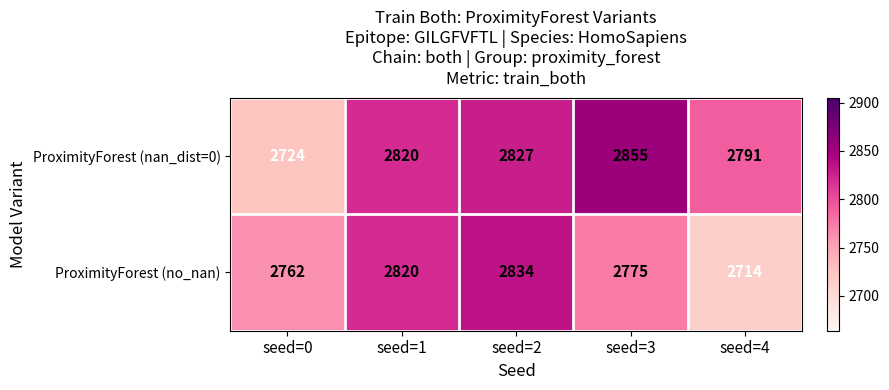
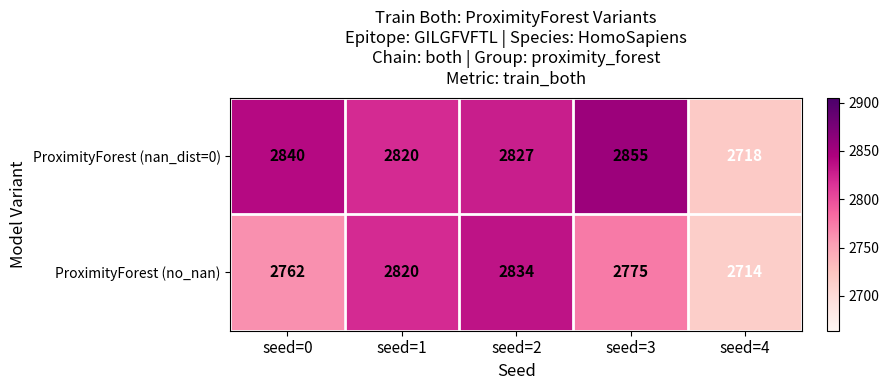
  {
    "ProximityForest (nan_dist=0)": {
-     "seed=0": 2724,
+     "seed=0": 2840,
      "seed=1": 2820,
      "seed=2": 2827,
      "seed=3": 2855,
-     "seed=4": 2791
+     "seed=4": 2718
    },
    "ProximityForest (no_nan)": {
      "seed=0": 2762,
      "seed=1": 2820,
      "seed=2": 2834,
      "seed=3": 2775,
      "seed=4": 2714
    }
  }
